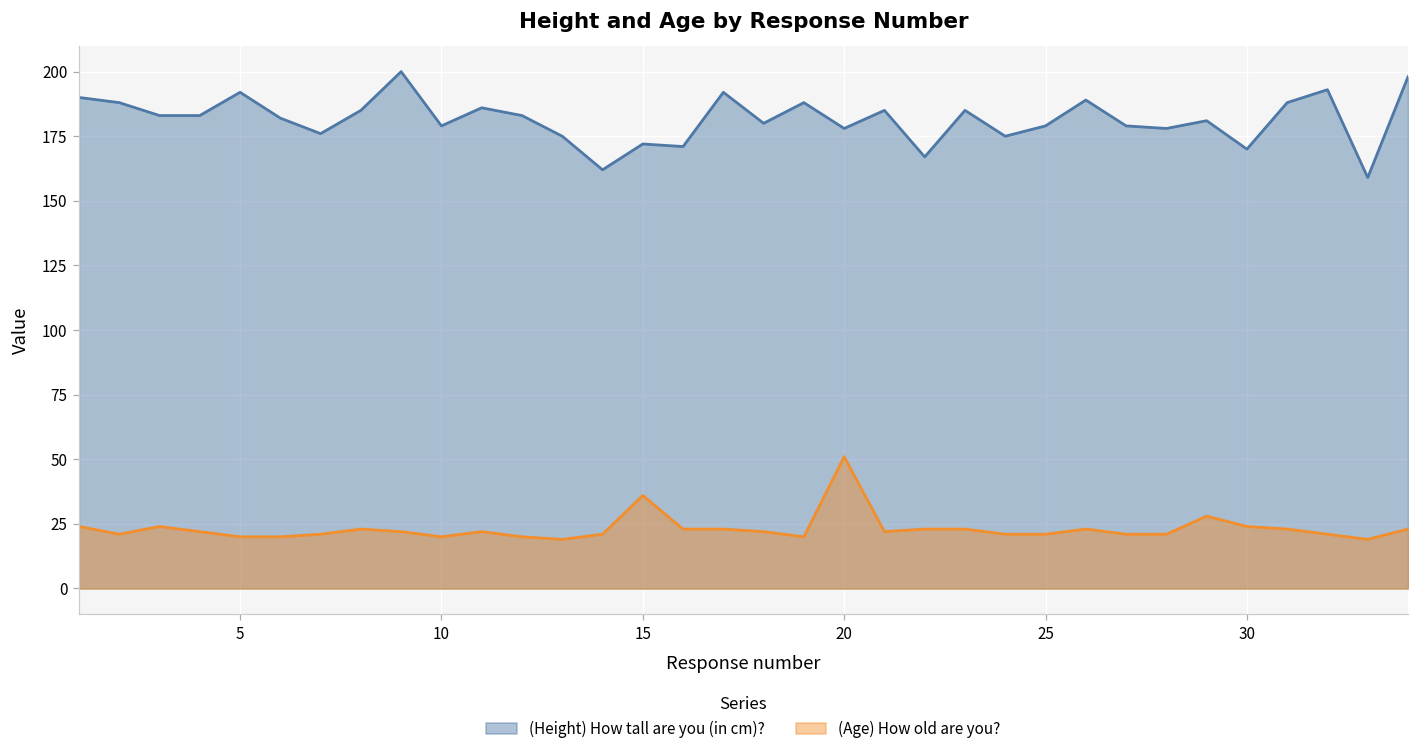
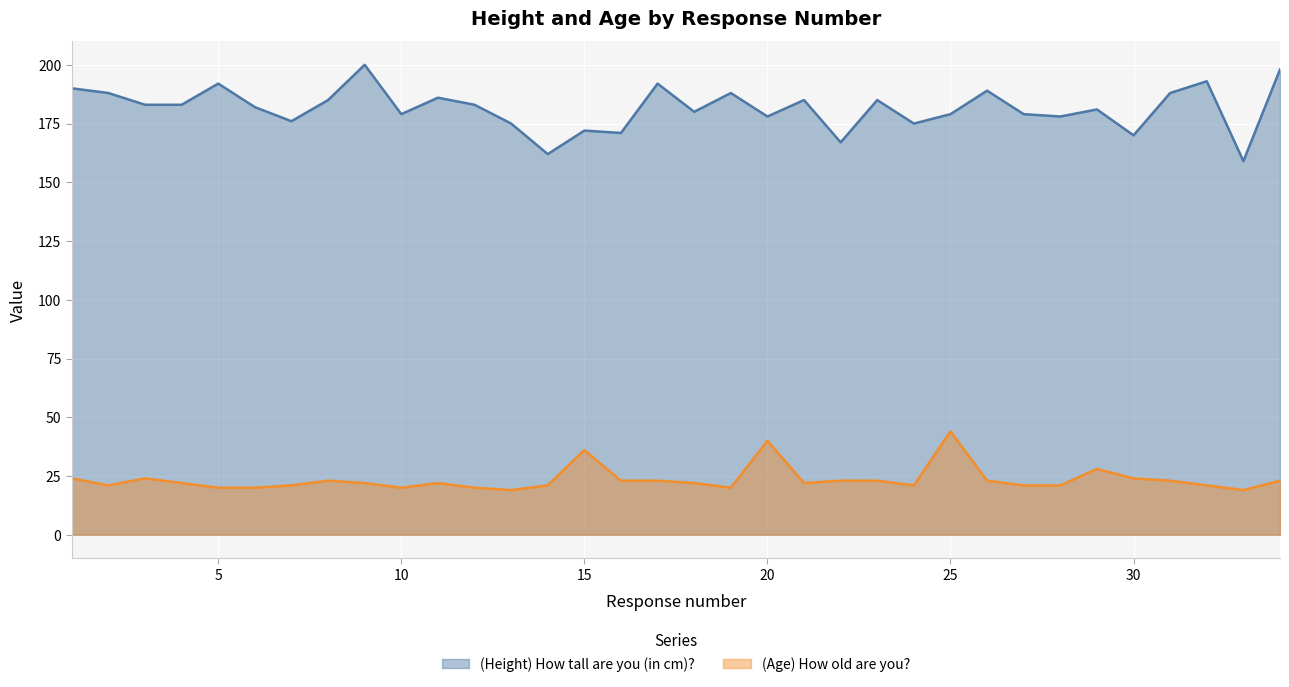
  {
    "(Height) How tall are you (in cm)?": {
      "5": 192,
      "10": 179,
      "15": 172,
      "20": 178,
      "25": 179,
      "30": 170
    },
    "(Age) How old are you?": {
      "5": 20,
      "10": 20,
      "15": 36,
-     "20": 51,
-     "25": 21,
+     "20": 40,
+     "25": 44,
      "30": 24
    }
  }
